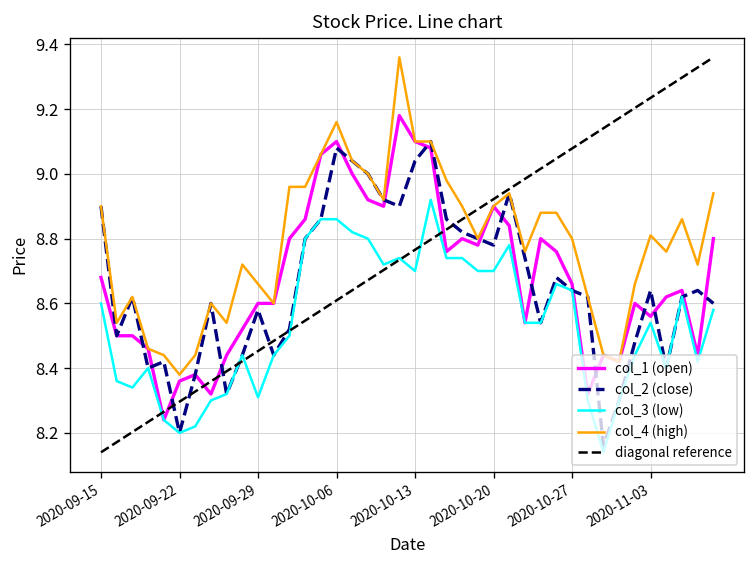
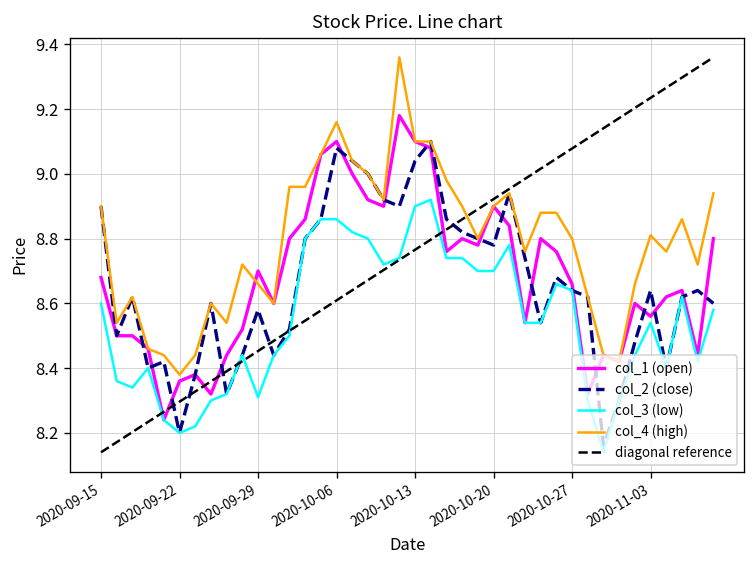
  {
    "col_1 (open)": {
      "2020-09-15": 8.68,
      "2020-09-22": 8.36,
-     "2020-09-29": 8.6,
+     "2020-09-29": 8.7,
      "2020-10-06": 9.1,
      "2020-10-27": 8.66,
      "2020-11-03": 8.56
    },
    "col_2 (close)": {
      "2020-09-29": 8.58,
      "2020-10-06": 9.08,
      "2020-10-13": 9.04,
      "2020-10-20": 8.78,
      "2020-11-03": 8.64
    },
    "col_3 (low)": {
      "2020-09-15": 8.6,
      "2020-09-29": 8.31,
      "2020-10-06": 8.86,
-     "2020-10-13": 8.7,
+     "2020-10-13": 8.9,
      "2020-10-20": 8.7,
      "2020-11-03": 8.54
    },
    "col_4 (high)": {
      "2020-09-22": 8.38,
      "2020-09-29": 8.66,
      "2020-10-06": 9.16,
      "2020-10-27": 8.8,
      "2020-11-03": 8.81
    },
    "diagonal reference": {
      "2020-09-15": 8.14,
      "2020-09-22": 8.3,
      "2020-09-29": 8.45,
      "2020-10-06": 8.6,
      "2020-10-13": 8.77,
      "2020-10-20": 8.92,
      "2020-10-27": 9.08,
      "2020-11-03": 9.23
    }
  }
